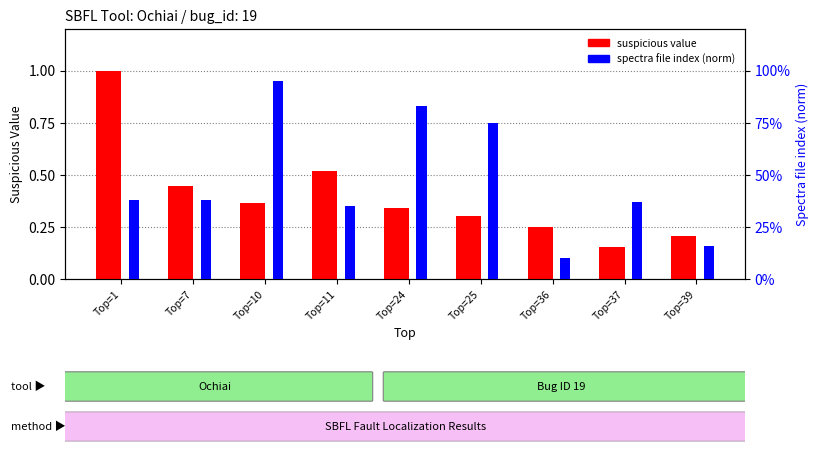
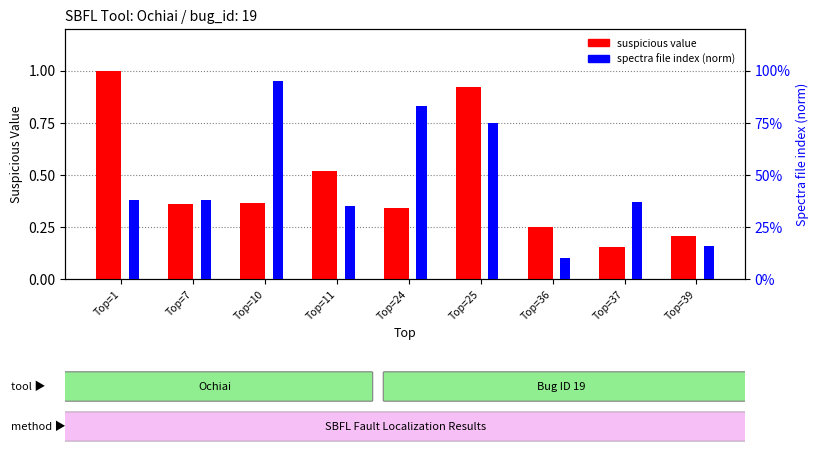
  {
    "suspicious value": {
      "Top=1": 1.00,
-     "Top=7": 0.45,
+     "Top=7": 0.36,
      "Top=10": 0.37,
      "Top=11": 0.52,
      "Top=24": 0.34,
-     "Top=25": 0.30,
+     "Top=25": 0.92,
      "Top=36": 0.25,
      "Top=37": 0.15,
      "Top=39": 0.21
    }
  }
